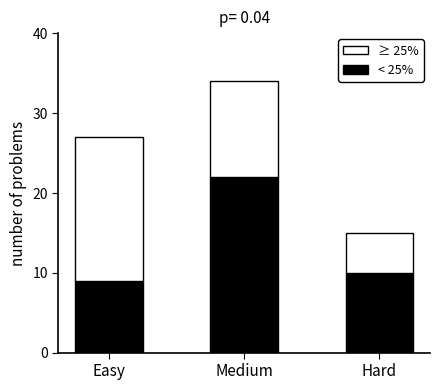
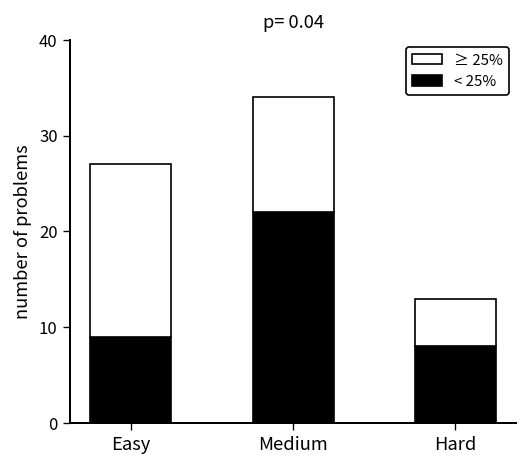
  {
    "< 25%": {
      "Easy": 9,
      "Medium": 22,
-     "Hard": 10
+     "Hard": 8
    }
  }
